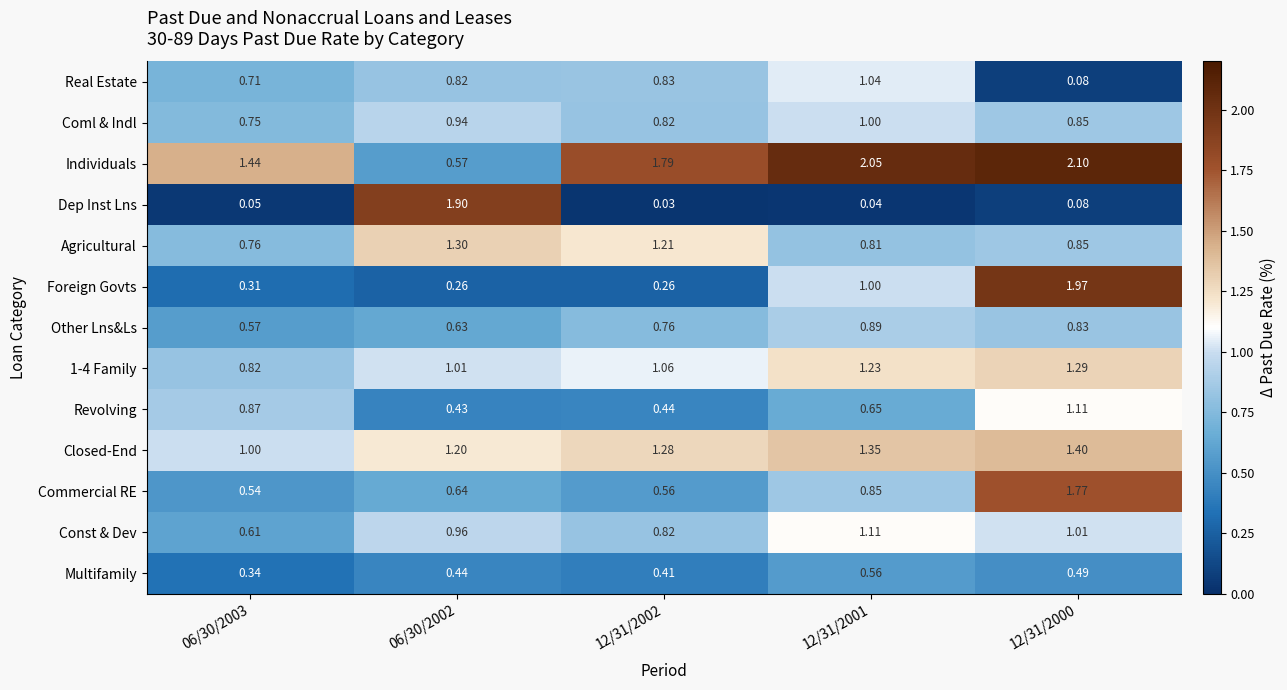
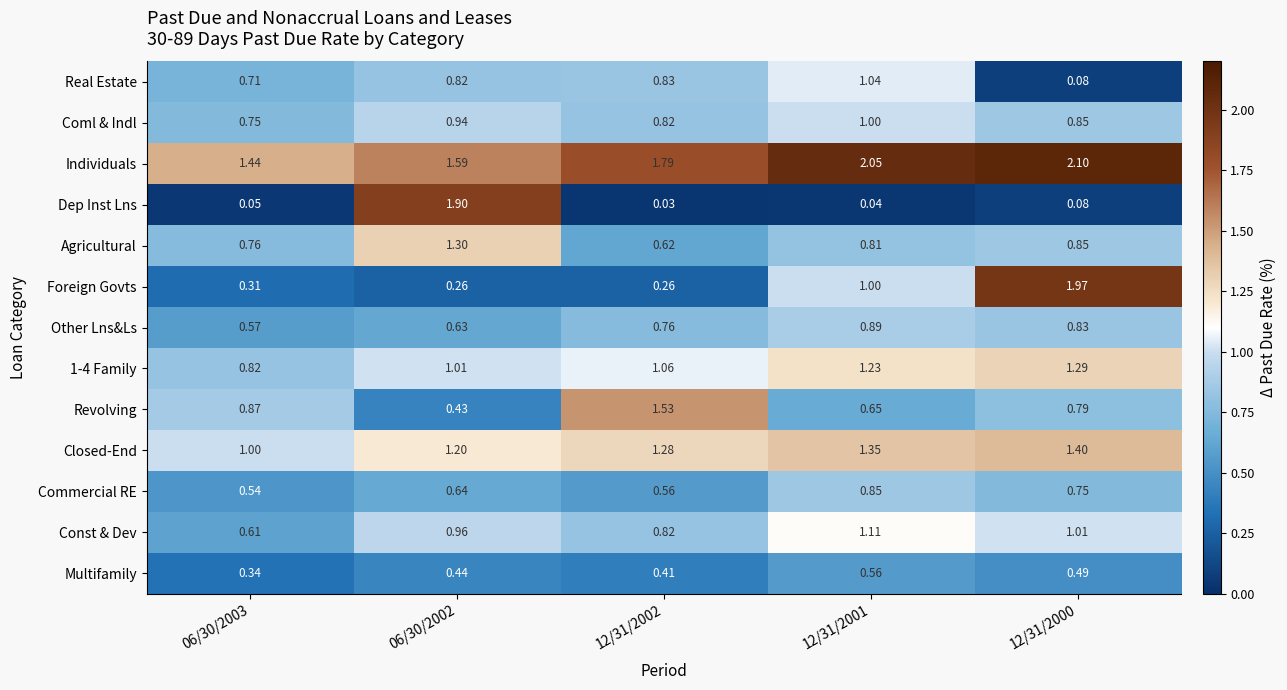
  {
    "Real Estate": {
      "06/30/2003": 0.71,
      "06/30/2002": 0.82,
      "12/31/2002": 0.83,
      "12/31/2001": 1.04,
      "12/31/2000": 0.08
    },
    "Coml & Indl": {
      "06/30/2003": 0.75,
      "06/30/2002": 0.94,
      "12/31/2002": 0.82,
      "12/31/2001": 1.00,
      "12/31/2000": 0.85
    },
    "Individuals": {
      "06/30/2003": 1.44,
-     "06/30/2002": 0.57,
+     "06/30/2002": 1.59,
      "12/31/2002": 1.79,
      "12/31/2001": 2.05,
      "12/31/2000": 2.10
    },
    "Dep Inst Lns": {
      "06/30/2003": 0.05,
      "06/30/2002": 1.90,
      "12/31/2002": 0.03,
      "12/31/2001": 0.04,
      "12/31/2000": 0.08
    },
    "Agricultural": {
      "06/30/2003": 0.76,
      "06/30/2002": 1.30,
-     "12/31/2002": 1.21,
+     "12/31/2002": 0.62,
      "12/31/2001": 0.81,
      "12/31/2000": 0.85
    },
    "Foreign Govts": {
      "06/30/2003": 0.31,
      "06/30/2002": 0.26,
      "12/31/2002": 0.26,
      "12/31/2001": 1.00,
      "12/31/2000": 1.97
    },
    "Other Lns&Ls": {
      "06/30/2003": 0.57,
      "06/30/2002": 0.63,
      "12/31/2002": 0.76,
      "12/31/2001": 0.89,
      "12/31/2000": 0.83
    },
    "1-4 Family": {
      "06/30/2003": 0.82,
      "06/30/2002": 1.01,
      "12/31/2002": 1.06,
      "12/31/2001": 1.23,
      "12/31/2000": 1.29
    },
    "Revolving": {
      "06/30/2003": 0.87,
      "06/30/2002": 0.43,
-     "12/31/2002": 0.44,
+     "12/31/2002": 1.53,
      "12/31/2001": 0.65,
-     "12/31/2000": 1.11
+     "12/31/2000": 0.79
    },
    "Closed-End": {
      "06/30/2003": 1.00,
      "06/30/2002": 1.20,
      "12/31/2002": 1.28,
      "12/31/2001": 1.35,
      "12/31/2000": 1.40
    },
    "Commercial RE": {
      "06/30/2003": 0.54,
      "06/30/2002": 0.64,
      "12/31/2002": 0.56,
      "12/31/2001": 0.85,
-     "12/31/2000": 1.77
+     "12/31/2000": 0.75
    },
    "Const & Dev": {
      "06/30/2003": 0.61,
      "06/30/2002": 0.96,
      "12/31/2002": 0.82,
      "12/31/2001": 1.11,
      "12/31/2000": 1.01
    },
    "Multifamily": {
      "06/30/2003": 0.34,
      "06/30/2002": 0.44,
      "12/31/2002": 0.41,
      "12/31/2001": 0.56,
      "12/31/2000": 0.49
    }
  }
